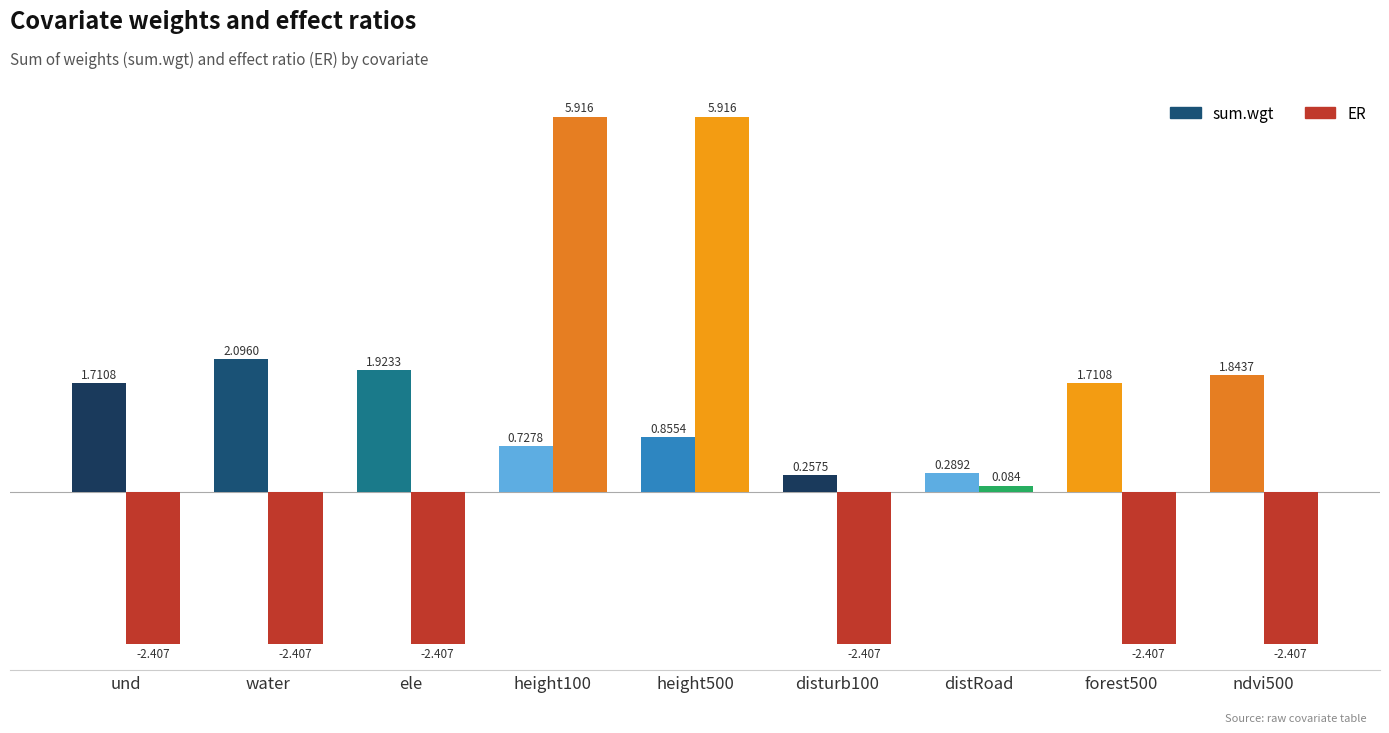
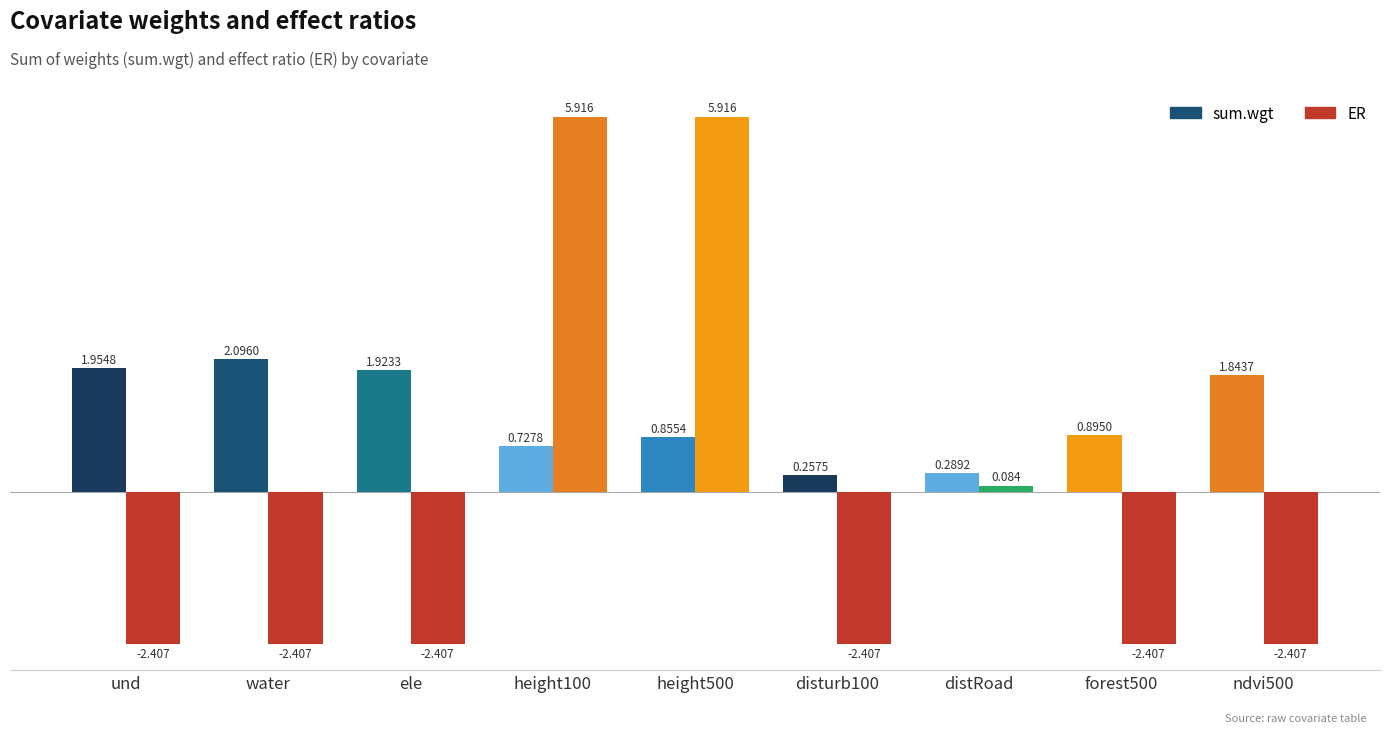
  {
    "sum.wgt": {
-     "und": 1.7108,
+     "und": 1.9548,
      "water": 2.0960,
      "ele": 1.9233,
      "height100": 0.7278,
      "height500": 0.8554,
      "disturb100": 0.2575,
      "distRoad": 0.2892,
-     "forest500": 1.7108,
+     "forest500": 0.8950,
      "ndvi500": 1.8437
    },
    "ER": {
      "und": -2.407,
      "water": -2.407,
      "ele": -2.407,
      "height100": 5.916,
      "height500": 5.916,
      "disturb100": -2.407,
      "distRoad": 0.084,
      "forest500": -2.407,
      "ndvi500": -2.407
    }
  }
